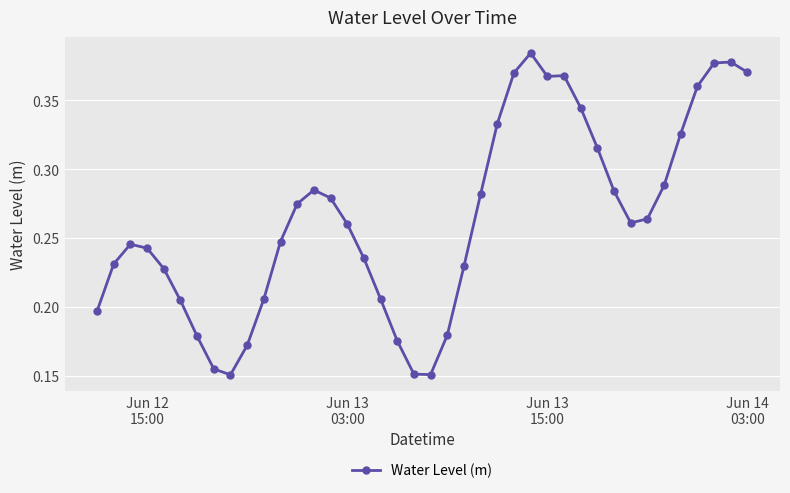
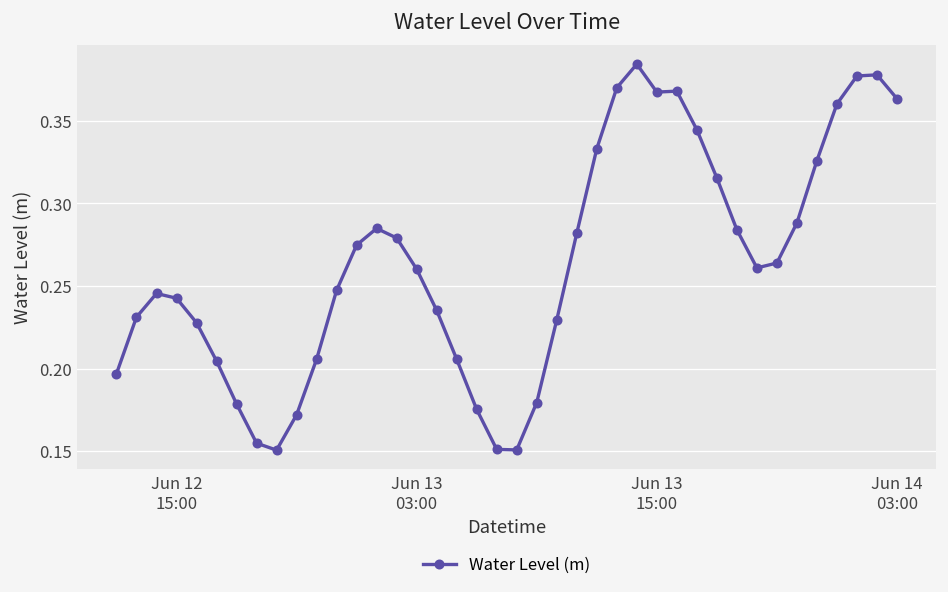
  {
    "Jun 12 15:00": 0.243,
    "Jun 13 03:00": 0.260,
    "Jun 13 15:00": 0.367,
-   "Jun 14 03:00": 0.370
+   "Jun 14 03:00": 0.363
  }
